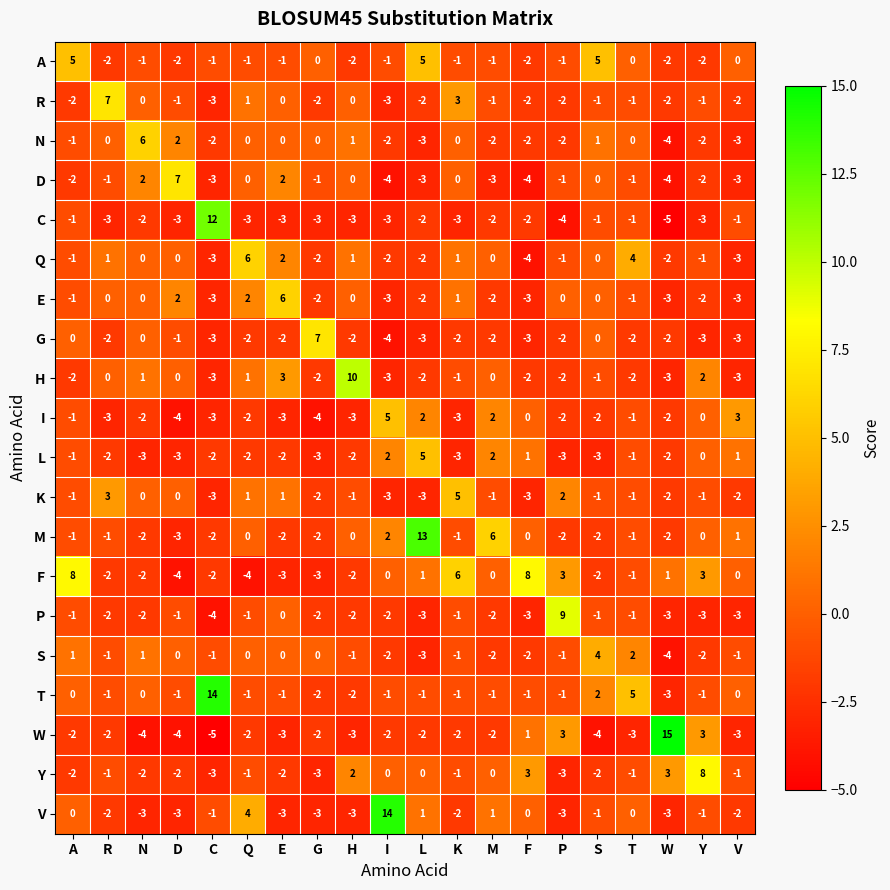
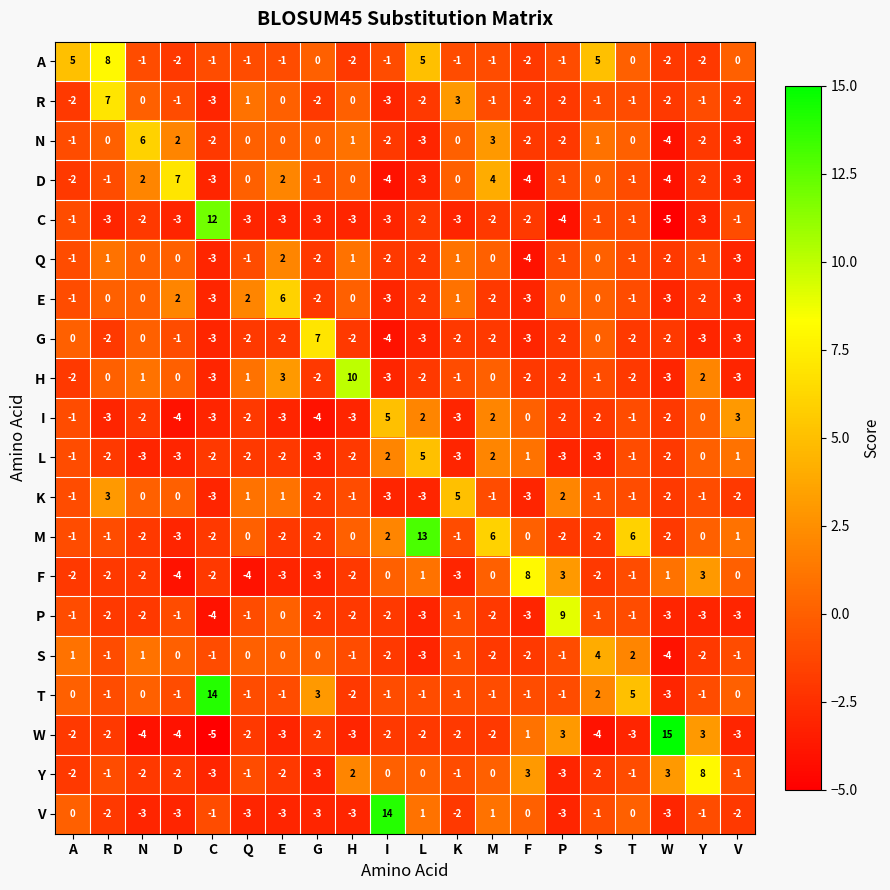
  {
    "A": {
      "A": 5,
-     "R": -2,
+     "R": 8,
      "N": -1,
      "D": -2,
      "C": -1,
      "Q": -1,
      "E": -1,
      "G": 0,
      "H": -2,
      "I": -1,
      "L": 5,
      "K": -1,
      "M": -1,
      "F": -2,
      "P": -1,
      "S": 5,
      "T": 0,
      "W": -2,
      "Y": -2,
      "V": 0
    },
    "N": {
      "A": -1,
      "R": 0,
      "N": 6,
      "D": 2,
      "C": -2,
      "Q": 0,
      "E": 0,
      "G": 0,
      "H": 1,
      "I": -2,
      "L": -3,
      "K": 0,
-     "M": -2,
+     "M": 3,
      "F": -2,
      "P": -2,
      "S": 1,
      "T": 0,
      "W": -4,
      "Y": -2,
      "V": -3
    },
    "D": {
      "A": -2,
      "R": -1,
      "N": 2,
      "D": 7,
      "C": -3,
      "Q": 0,
      "E": 2,
      "G": -1,
      "H": 0,
      "I": -4,
      "L": -3,
      "K": 0,
-     "M": -3,
+     "M": 4,
      "F": -4,
      "P": -1,
      "S": 0,
      "T": -1,
      "W": -4,
      "Y": -2,
      "V": -3
    },
    "Q": {
      "A": -1,
      "R": 1,
      "N": 0,
      "D": 0,
      "C": -3,
-     "Q": 6,
+     "Q": -1,
      "E": 2,
      "G": -2,
      "H": 1,
      "I": -2,
      "L": -2,
      "K": 1,
      "M": 0,
      "F": -4,
      "P": -1,
      "S": 0,
-     "T": 4,
+     "T": -1,
      "W": -2,
      "Y": -1,
      "V": -3
    },
    "M": {
      "A": -1,
      "R": -1,
      "N": -2,
      "D": -3,
      "C": -2,
      "Q": 0,
      "E": -2,
      "G": -2,
      "H": 0,
      "I": 2,
      "L": 13,
      "K": -1,
      "M": 6,
      "F": 0,
      "P": -2,
      "S": -2,
-     "T": -1,
+     "T": 6,
      "W": -2,
      "Y": 0,
      "V": 1
    },
    "F": {
-     "A": 8,
+     "A": -2,
      "R": -2,
      "N": -2,
      "D": -4,
      "C": -2,
      "Q": -4,
      "E": -3,
      "G": -3,
      "H": -2,
      "I": 0,
      "L": 1,
-     "K": 6,
+     "K": -3,
      "M": 0,
      "F": 8,
      "P": 3,
      "S": -2,
      "T": -1,
      "W": 1,
      "Y": 3,
      "V": 0
    },
    "T": {
      "A": 0,
      "R": -1,
      "N": 0,
      "D": -1,
      "C": 14,
      "Q": -1,
      "E": -1,
-     "G": -2,
+     "G": 3,
      "H": -2,
      "I": -1,
      "L": -1,
      "K": -1,
      "M": -1,
      "F": -1,
      "P": -1,
      "S": 2,
      "T": 5,
      "W": -3,
      "Y": -1,
      "V": 0
    },
    "V": {
      "A": 0,
      "R": -2,
      "N": -3,
      "D": -3,
      "C": -1,
-     "Q": 4,
+     "Q": -3,
      "E": -3,
      "G": -3,
      "H": -3,
      "I": 14,
      "L": 1,
      "K": -2,
      "M": 1,
      "F": 0,
      "P": -3,
      "S": -1,
      "T": 0,
      "W": -3,
      "Y": -1,
      "V": -2
    }
  }
